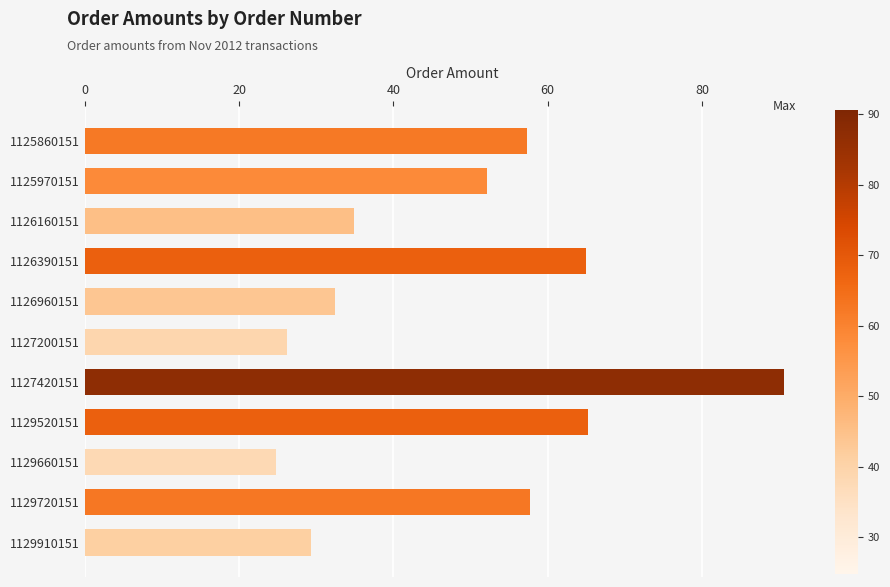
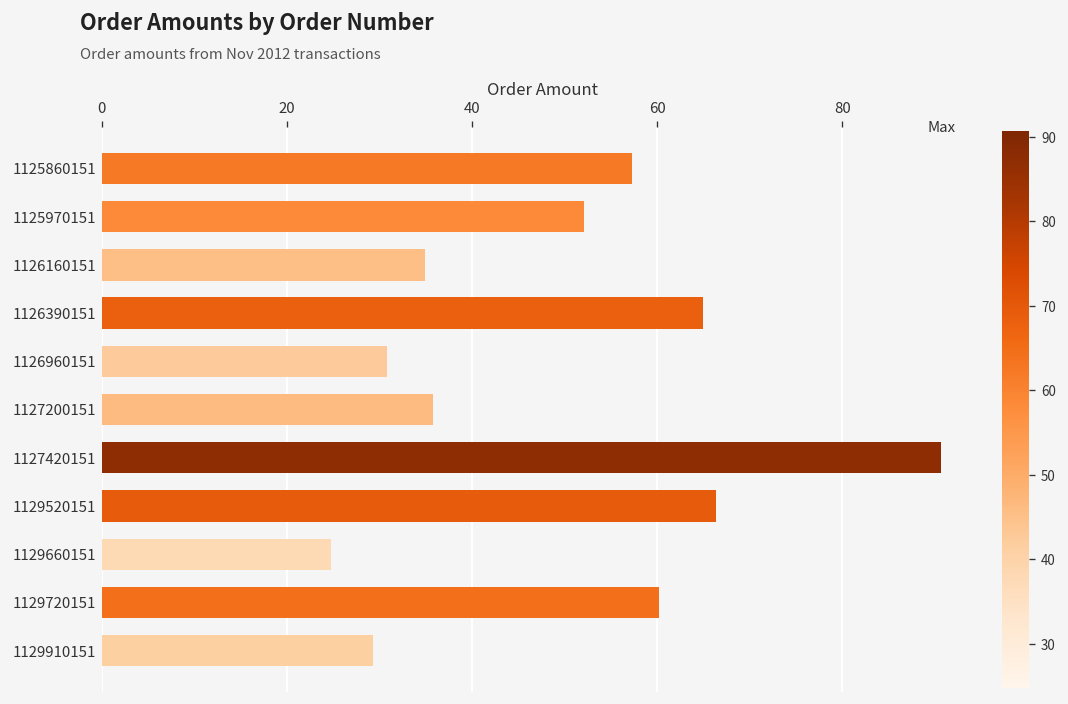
  {
    "1125860151": 57,
    "1125970151": 52,
    "1126160151": 35,
    "1126390151": 65,
-   "1126960151": 32,
-   "1127200151": 26,
+   "1126960151": 31,
+   "1127200151": 36,
    "1127420151": 91,
-   "1129520151": 65,
+   "1129520151": 66,
    "1129660151": 25,
-   "1129720151": 58,
+   "1129720151": 60,
    "1129910151": 29
  }
